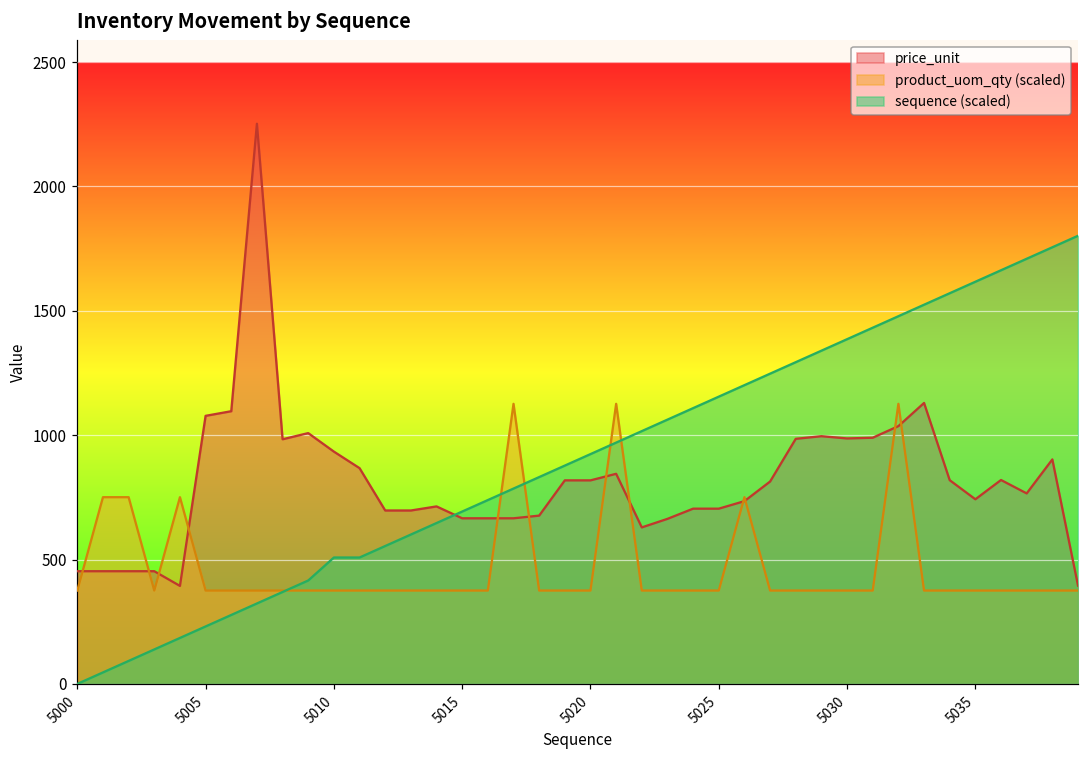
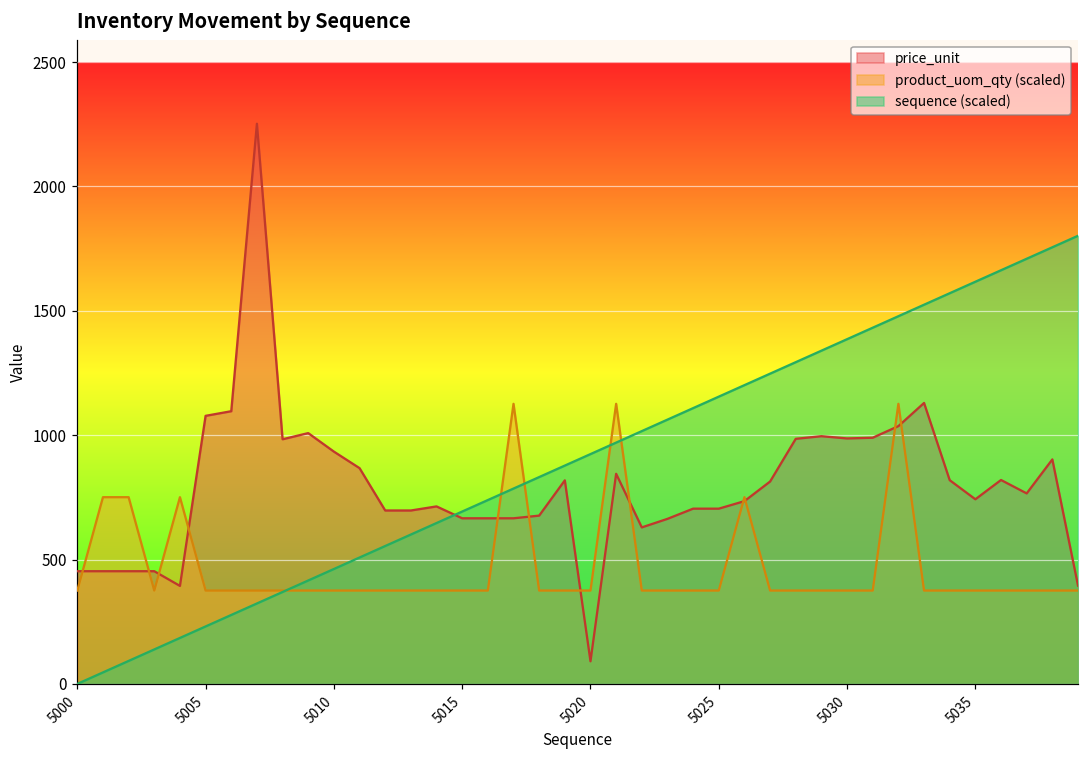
  {
    "price_unit": {
      "5000": 450,
      "5005": 1080,
      "5010": 930,
      "5015": 670,
-     "5020": 820,
+     "5020": 90,
      "5025": 700,
      "5030": 990,
      "5035": 740
    },
    "product_uom_qty (scaled)": {
      "5000": 380,
      "5005": 380,
      "5010": 380,
      "5015": 380,
      "5020": 380,
      "5025": 380,
      "5030": 380,
      "5035": 380
    },
    "sequence (scaled)": {
      "5000": 0,
      "5005": 230,
-     "5010": 510,
+     "5010": 460,
      "5015": 690,
      "5020": 920,
      "5025": 1150,
      "5030": 1390,
      "5035": 1620
    }
  }
